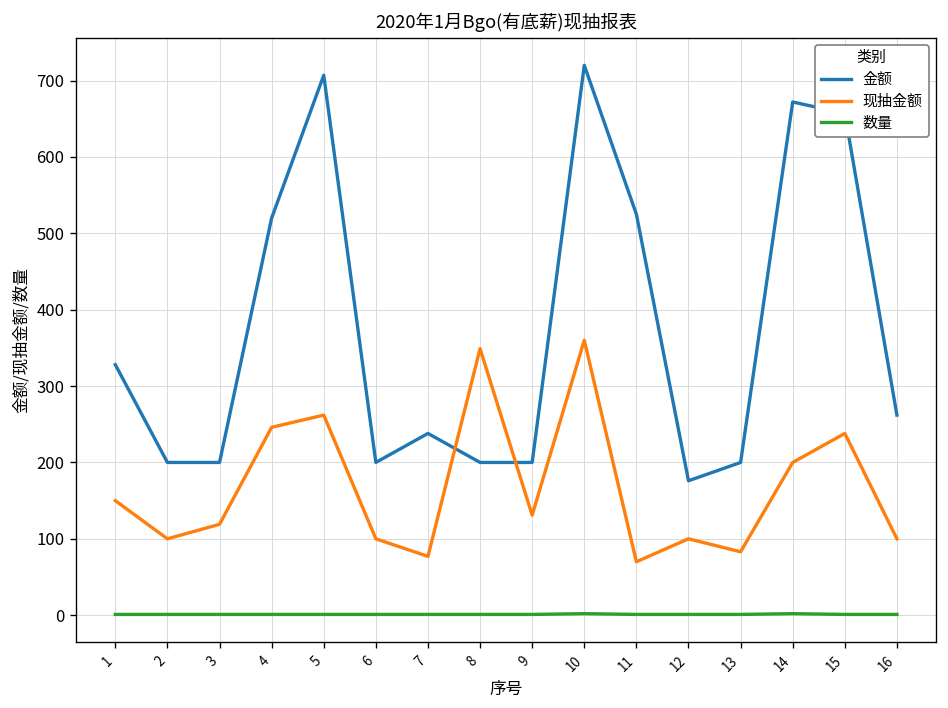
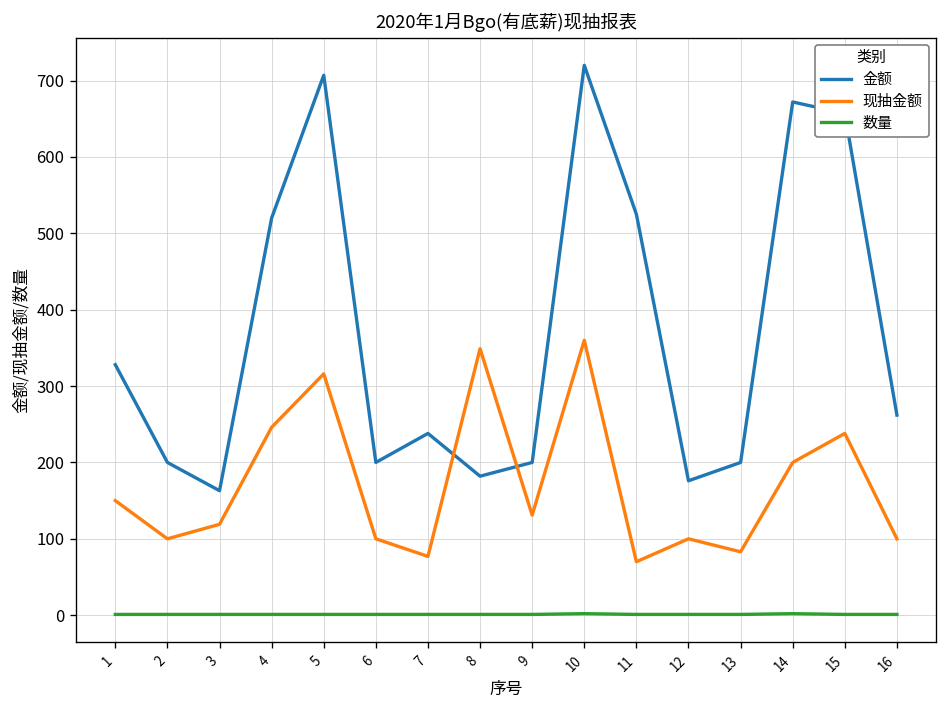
  {
    "金额": {
      "1": 330,
      "2": 200,
-     "3": 200,
+     "3": 160,
      "4": 520,
      "5": 710,
      "6": 200,
      "7": 240,
-     "8": 200,
+     "8": 180,
      "9": 200,
      "10": 720,
      "11": 530,
      "12": 180,
      "13": 200,
      "14": 670,
      "16": 260
    },
    "现抽金额": {
      "1": 150,
      "2": 100,
      "3": 120,
      "4": 250,
-     "5": 260,
+     "5": 320,
      "6": 100,
      "7": 80,
      "8": 350,
      "9": 130,
      "10": 360,
      "11": 70,
      "12": 100,
      "13": 80,
      "14": 200,
      "15": 240,
      "16": 100
    },
    "数量": {
      "1": 0,
      "2": 0,
      "3": 0,
      "4": 0,
      "5": 0,
      "6": 0,
      "7": 0,
      "8": 0,
      "9": 0,
      "10": 0,
      "11": 0,
      "12": 0,
      "13": 0,
      "14": 0,
      "15": 0,
      "16": 0
    }
  }
